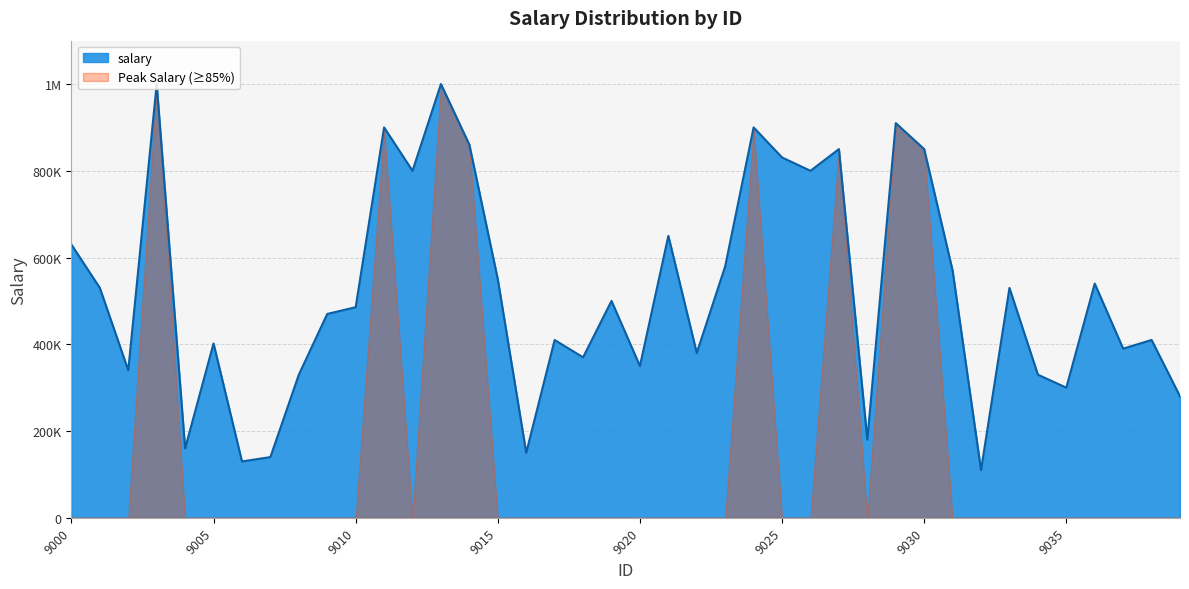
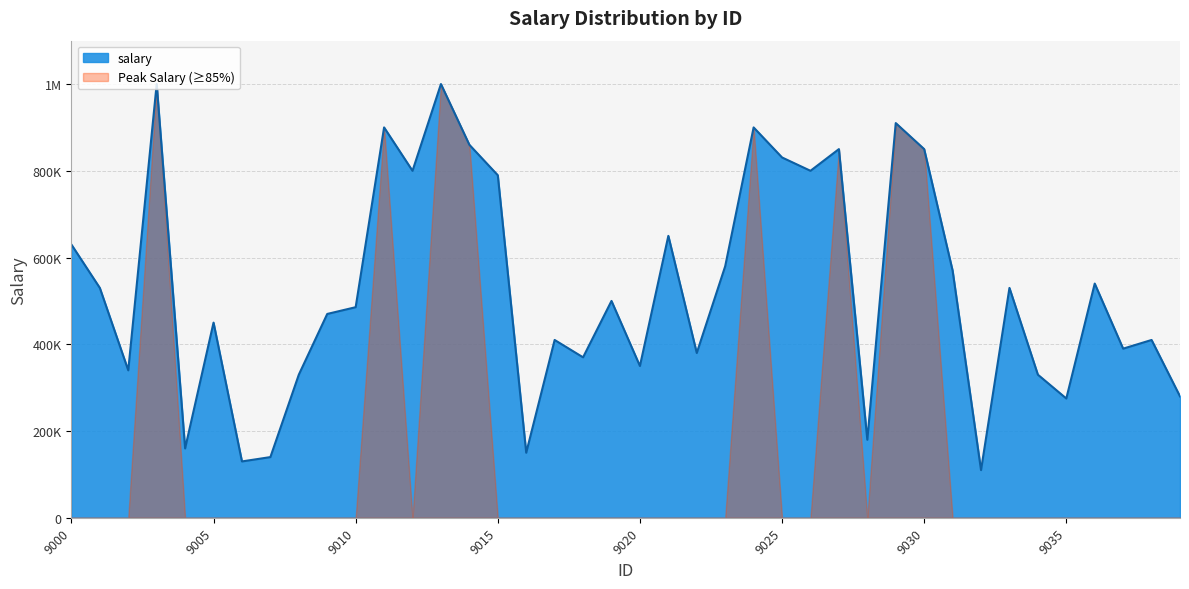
  {
    "salary": {
      "9000": 630000,
-     "9005": 400000,
+     "9005": 450000,
      "9010": 490000,
-     "9015": 550000,
+     "9015": 790000,
      "9020": 350000,
      "9025": 830000,
-     "9035": 300000
+     "9035": 280000
    },
    "Peak Salary (≥85%)": {
      "9000": 0,
      "9005": 0,
      "9010": 0,
      "9015": 0,
      "9020": 0,
      "9025": 0,
      "9035": 0
    }
  }
